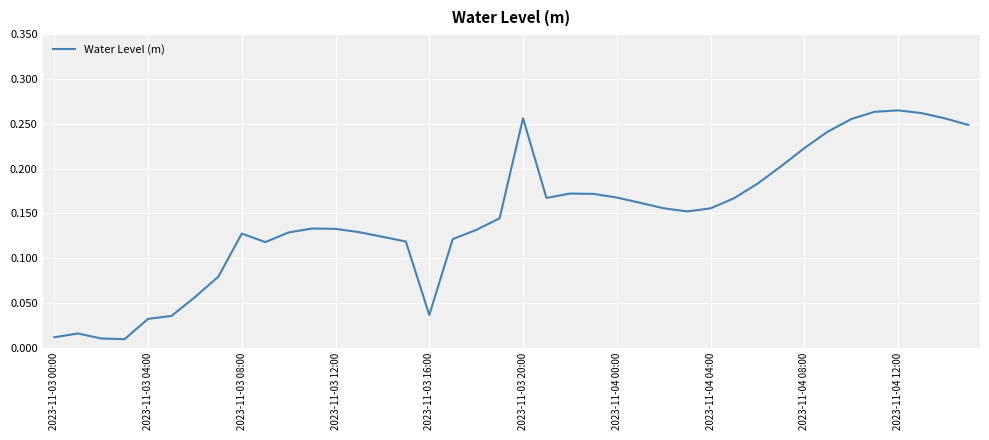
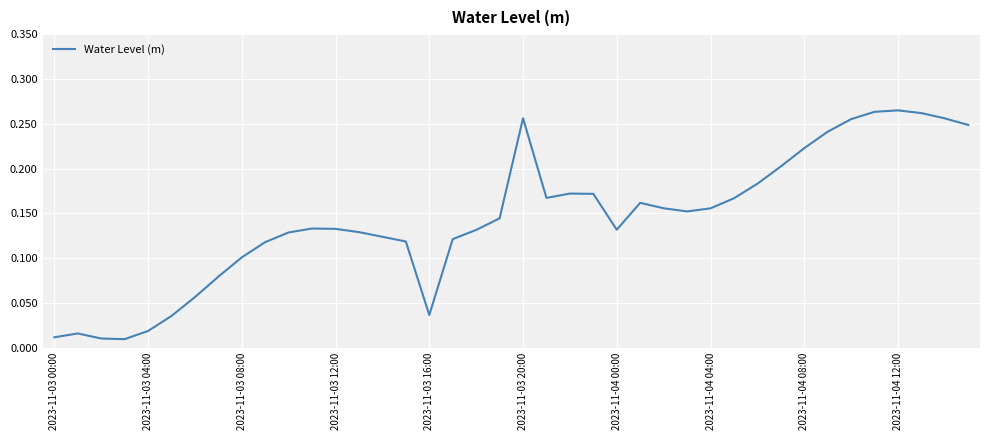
  {
    "2023-11-03 00:00": 0.01,
-   "2023-11-03 04:00": 0.03,
-   "2023-11-03 08:00": 0.13,
+   "2023-11-03 04:00": 0.02,
+   "2023-11-03 08:00": 0.10,
    "2023-11-03 12:00": 0.13,
    "2023-11-03 16:00": 0.04,
    "2023-11-03 20:00": 0.26,
-   "2023-11-04 00:00": 0.17,
+   "2023-11-04 00:00": 0.13,
    "2023-11-04 04:00": 0.16,
    "2023-11-04 08:00": 0.22,
    "2023-11-04 12:00": 0.26
  }
